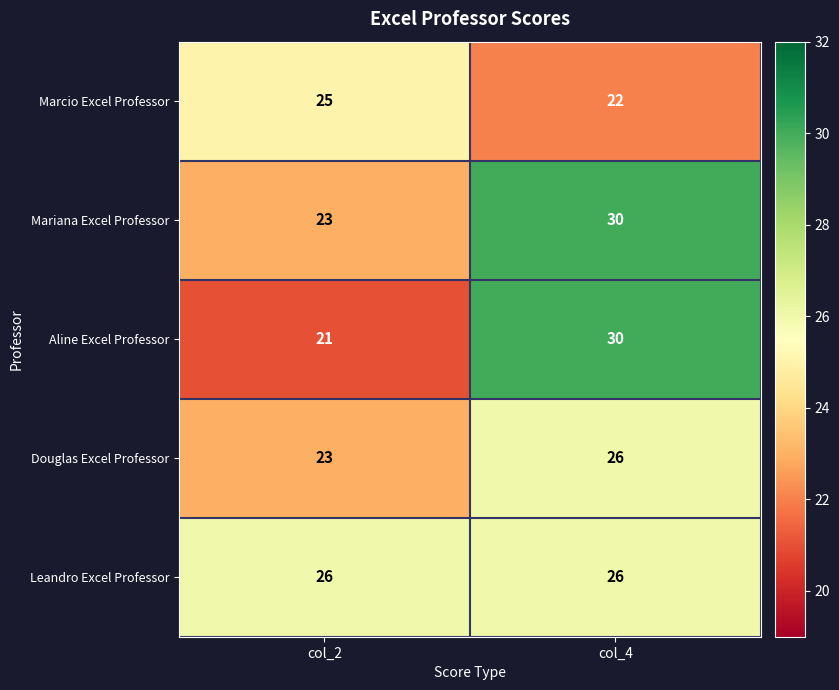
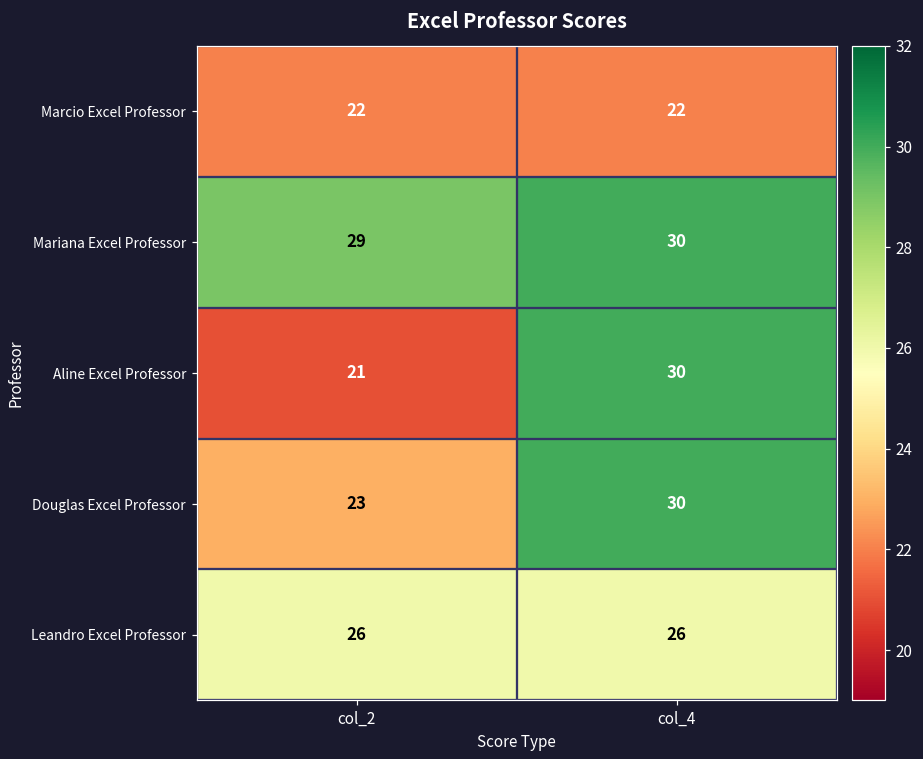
  {
    "Marcio Excel Professor": {
-     "col_2": 25,
+     "col_2": 22,
      "col_4": 22
    },
    "Mariana Excel Professor": {
-     "col_2": 23,
+     "col_2": 29,
      "col_4": 30
    },
    "Aline Excel Professor": {
      "col_2": 21,
      "col_4": 30
    },
    "Douglas Excel Professor": {
      "col_2": 23,
-     "col_4": 26
+     "col_4": 30
    },
    "Leandro Excel Professor": {
      "col_2": 26,
      "col_4": 26
    }
  }
